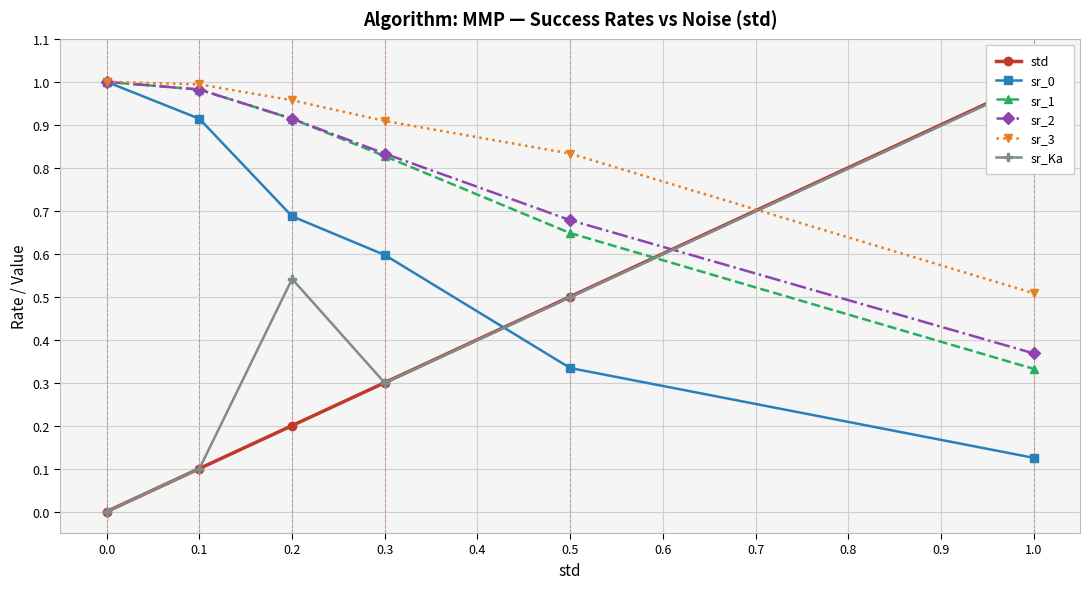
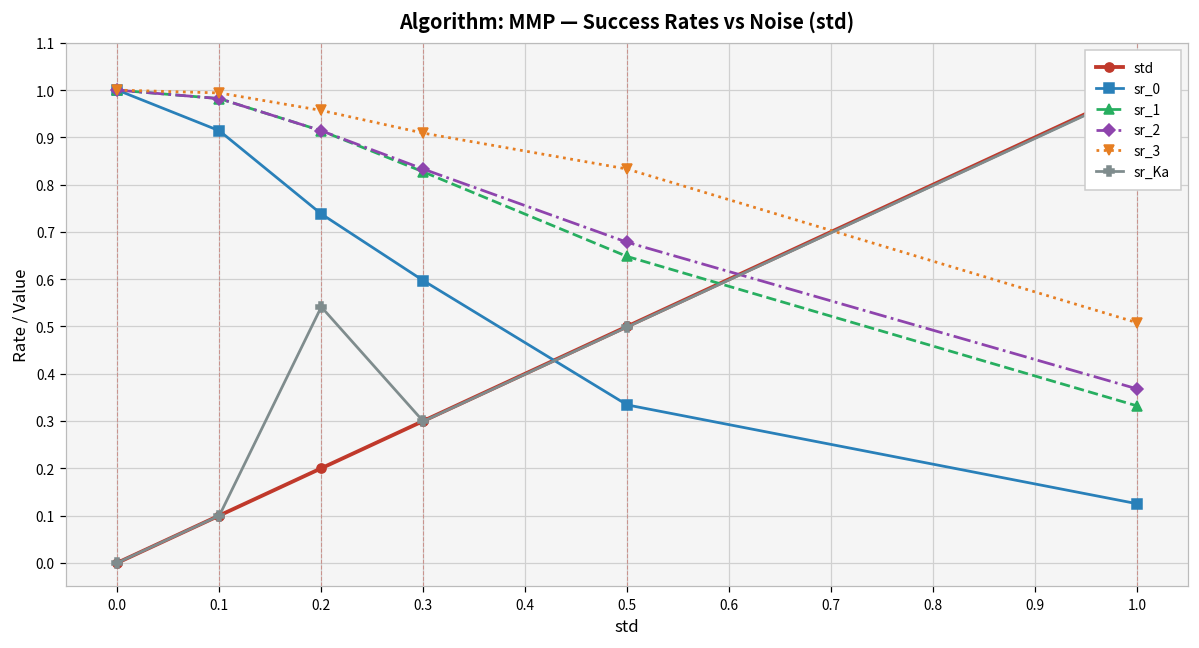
  {
    "std": {
      "0.2": 0.20
    },
    "sr_0": {
      "0.1": 0.91,
-     "0.2": 0.69,
+     "0.2": 0.74,
      "0.3": 0.60,
      "0.5": 0.33,
      "1.0": 0.13
    },
    "sr_1": {
      "0.3": 0.83,
      "0.5": 0.65,
      "1.0": 0.33
    },
    "sr_2": {
      "0.3": 0.83,
      "0.5": 0.68,
      "1.0": 0.37
    },
    "sr_3": {
      "0.1": 0.99,
      "0.2": 0.96,
      "0.3": 0.91,
      "0.5": 0.83,
      "1.0": 0.51
    },
    "sr_Ka": {
      "0.2": 0.54
    }
  }
